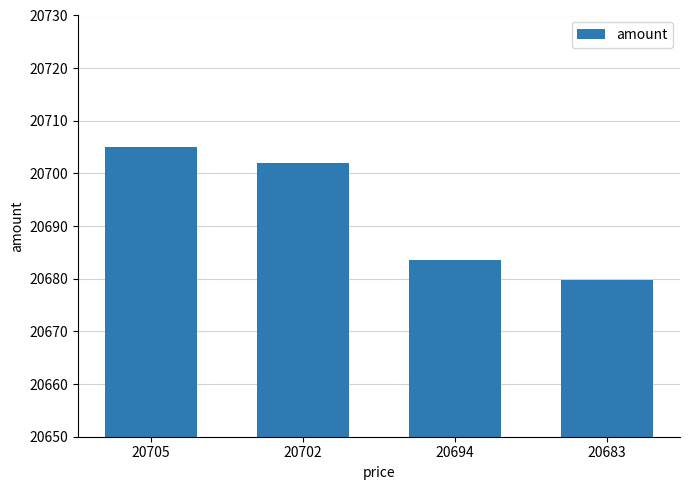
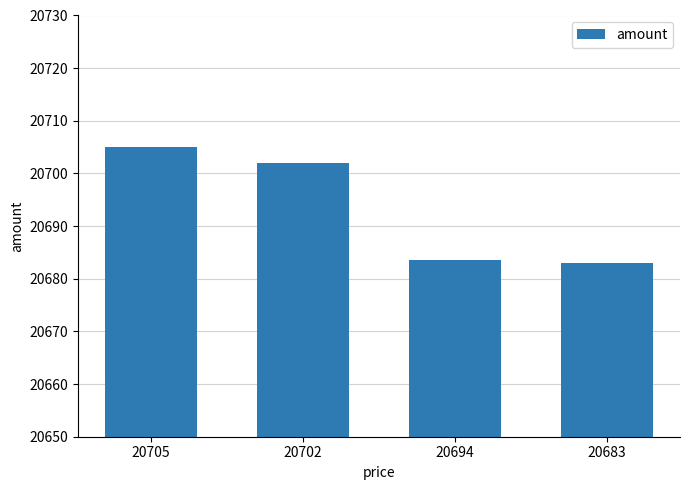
  {
    "20705": 20705,
    "20702": 20702,
    "20694": 20684,
-   "20683": 20680
+   "20683": 20683
  }
